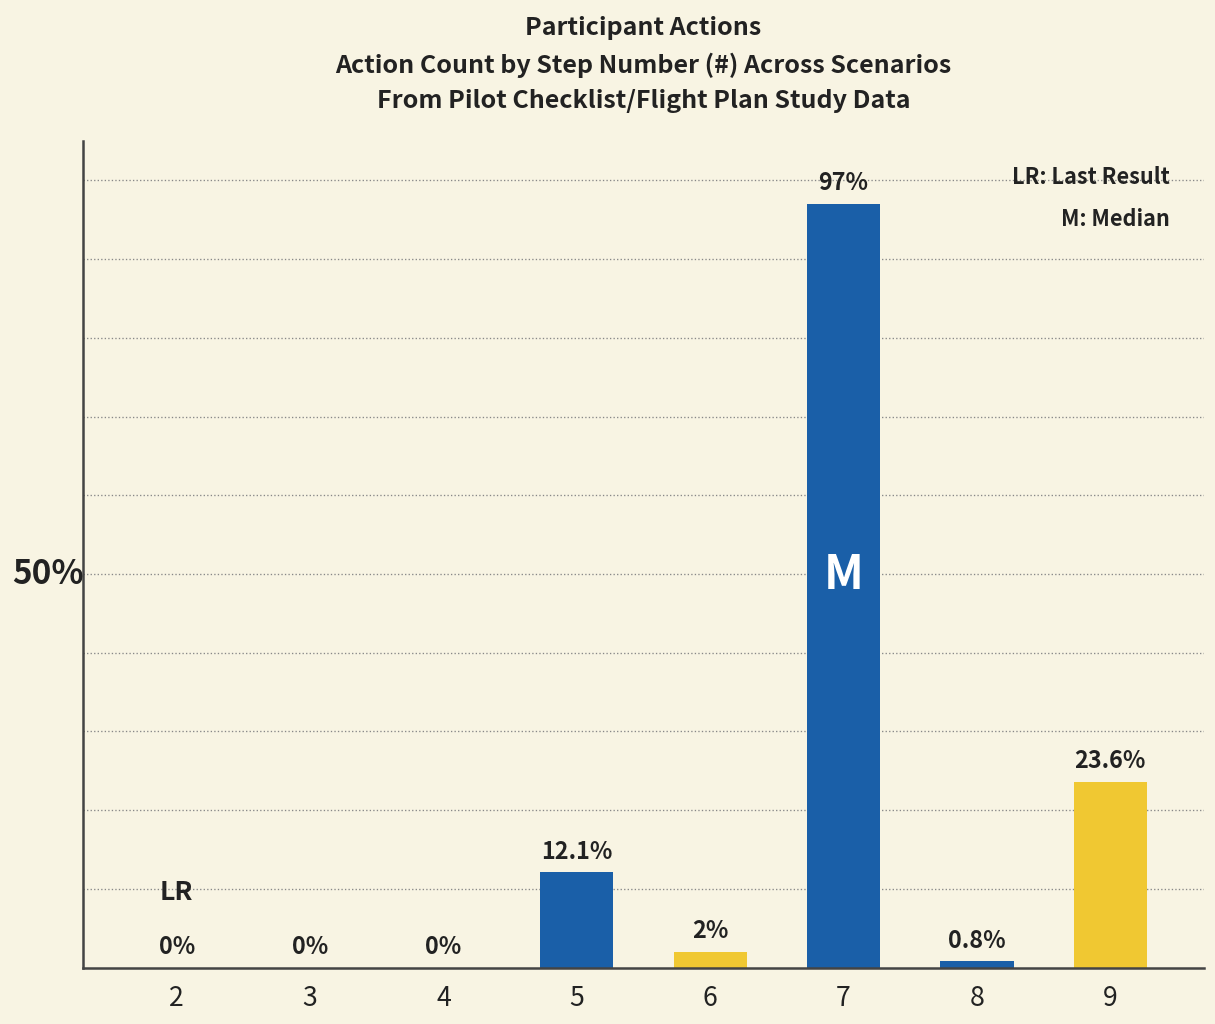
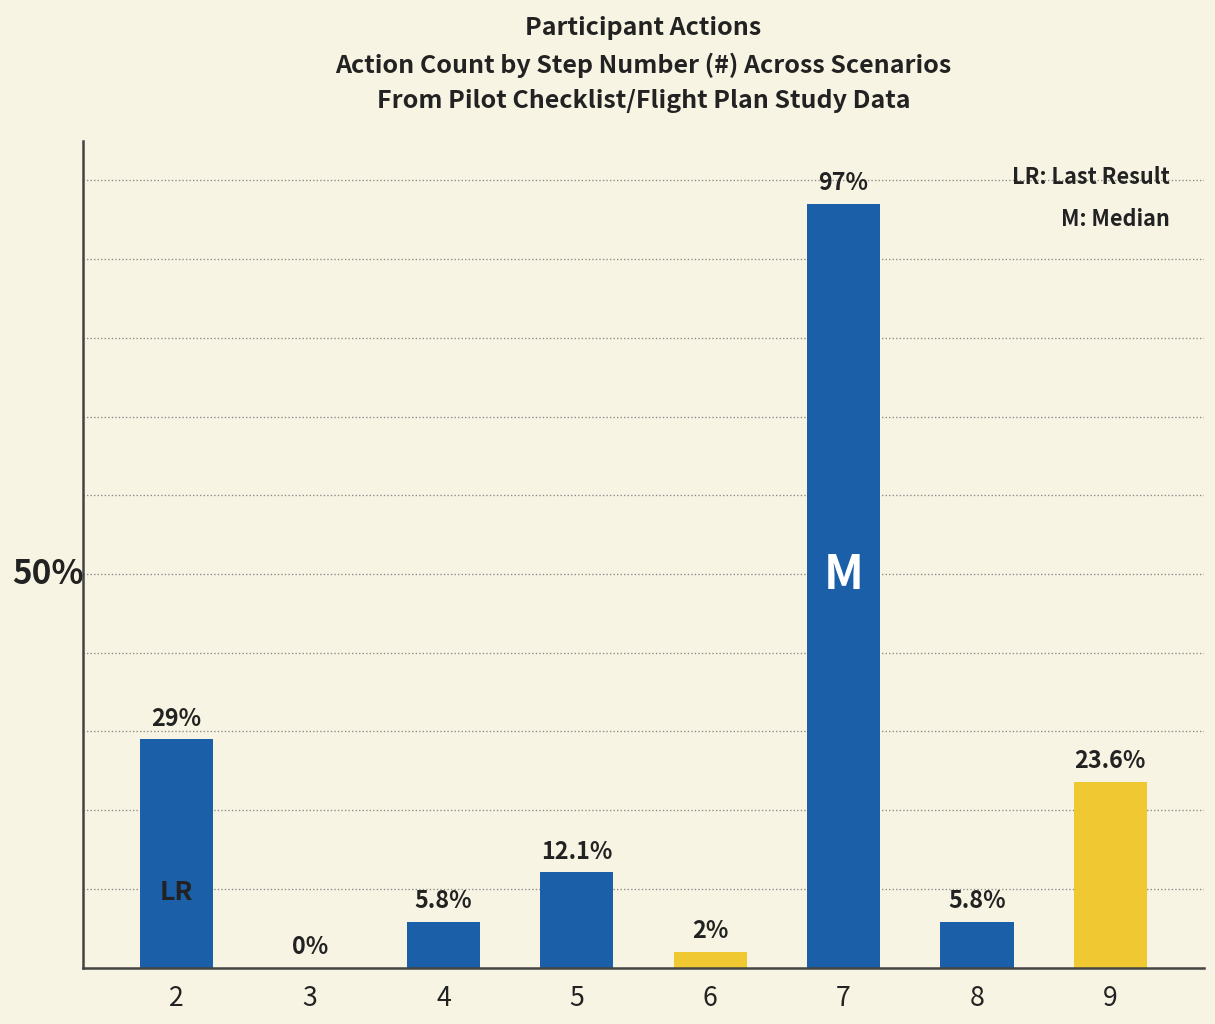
  {
-   "2": "0%",
+   "2": "29%",
    "3": "0%",
-   "4": "0%",
+   "4": "5.8%",
    "5": "12.1%",
    "6": "2%",
    "7": "97%",
-   "8": "0.8%",
+   "8": "5.8%",
    "9": "23.6%"
  }
